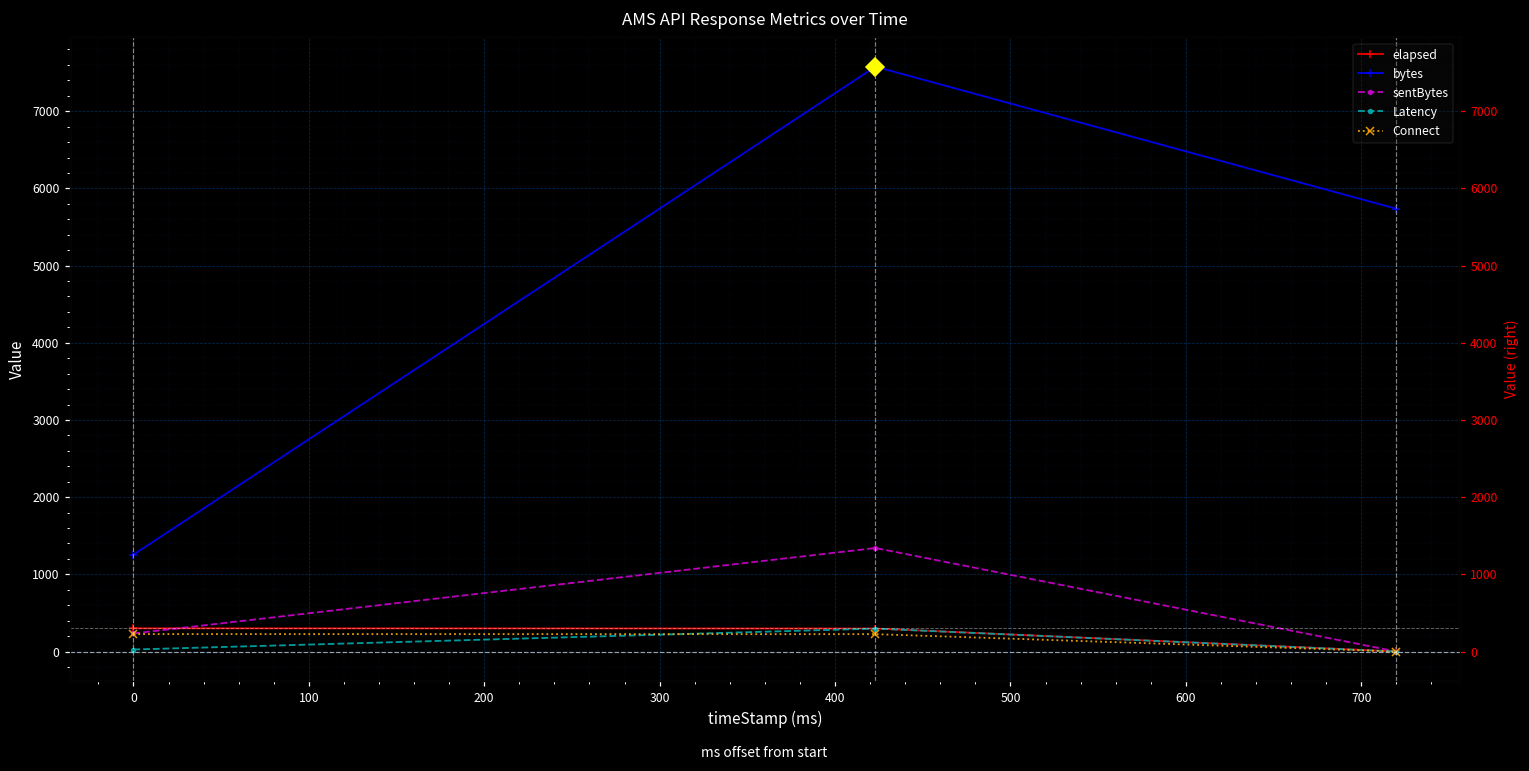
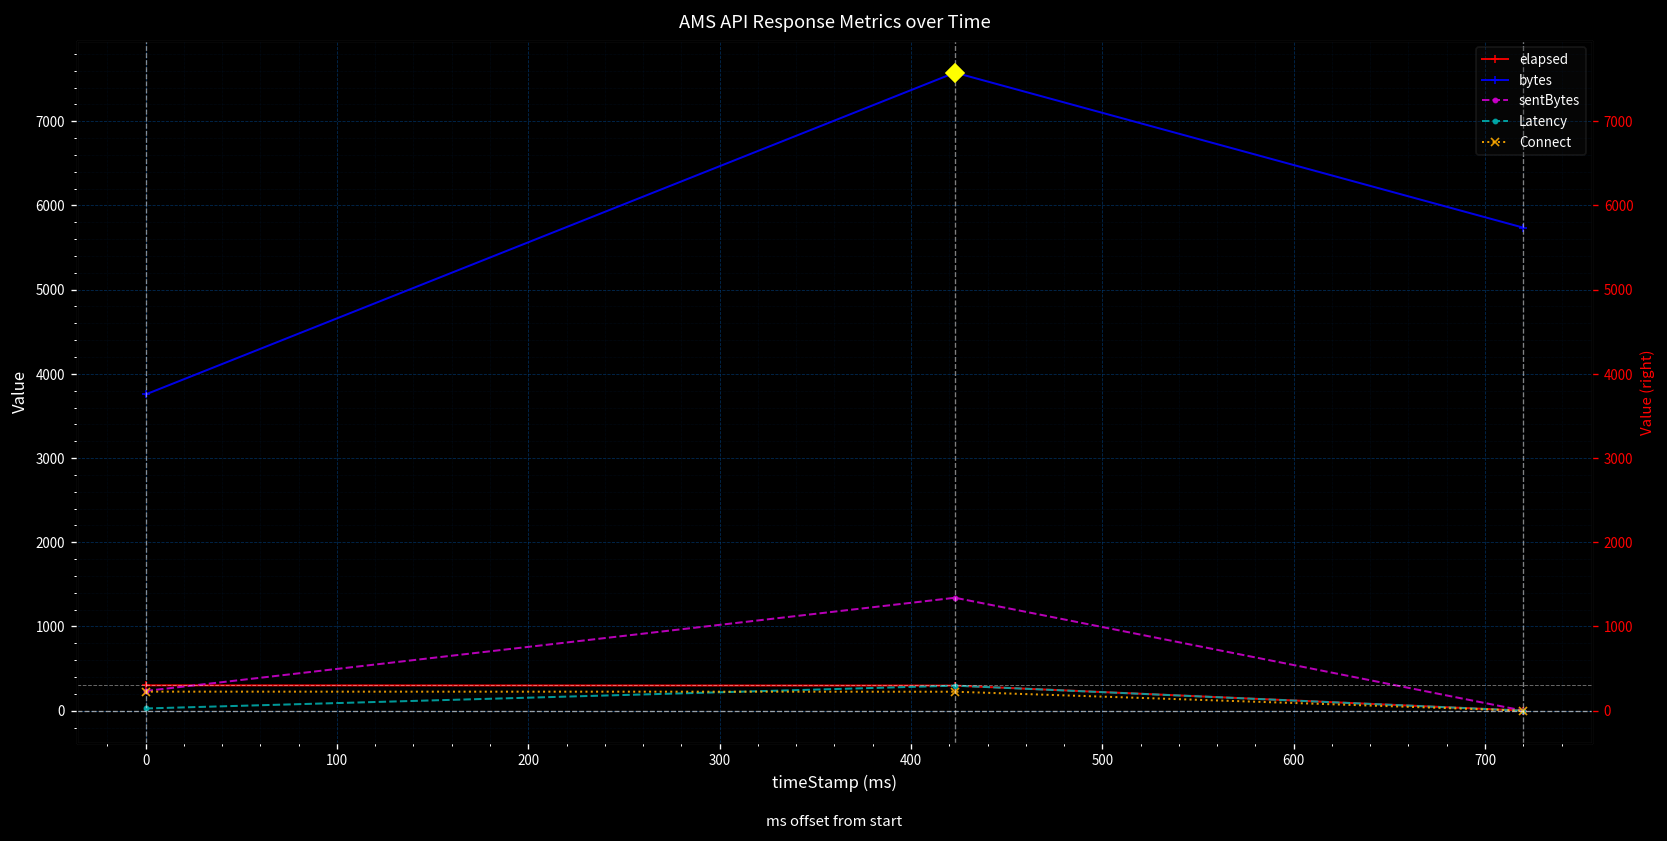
  {
    "elapsed": {
      "0": 300
    },
    "bytes": {
-     "0": 1300
+     "0": 3800
    },
    "Latency": {
      "0": 0
    }
  }
